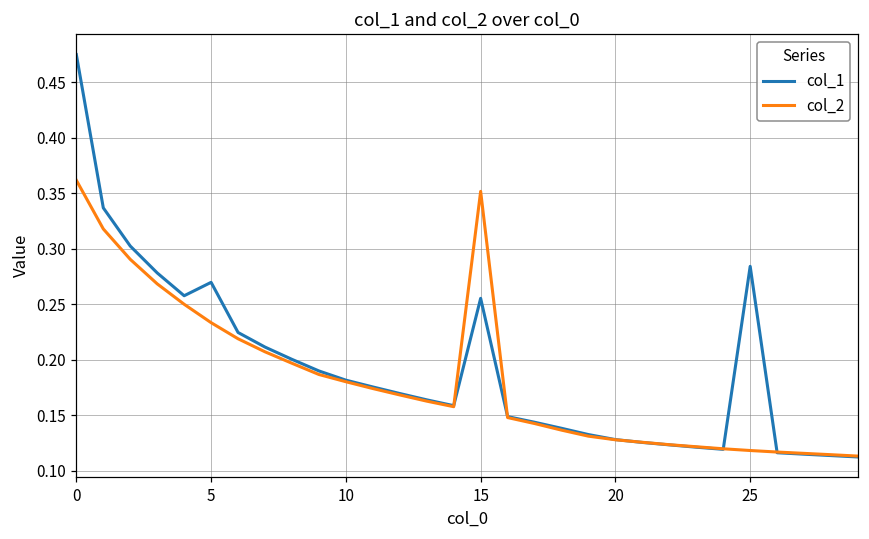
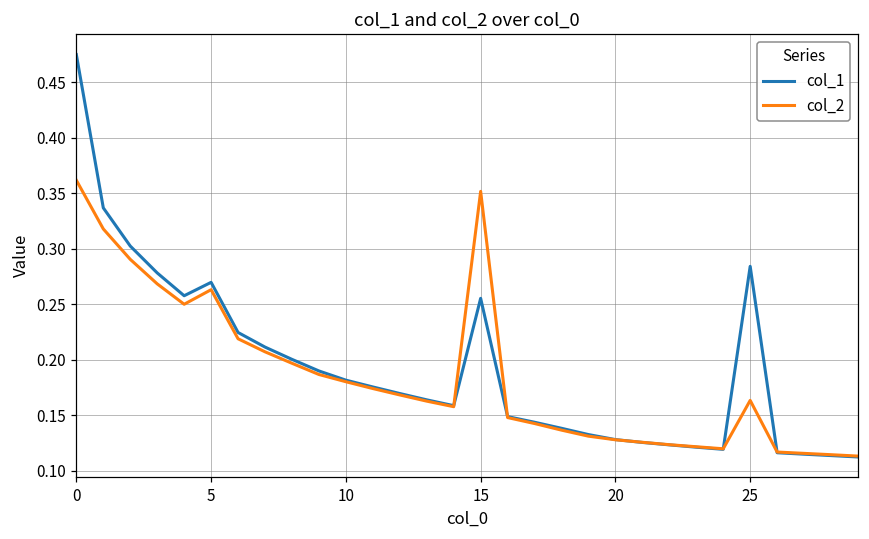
  {
    "col_1": {
      "0": 0.475,
      "5": 0.270,
      "15": 0.255,
      "25": 0.284
    },
    "col_2": {
      "0": 0.362,
-     "5": 0.233,
+     "5": 0.263,
      "15": 0.352,
-     "25": 0.118
+     "25": 0.163
    }
  }
